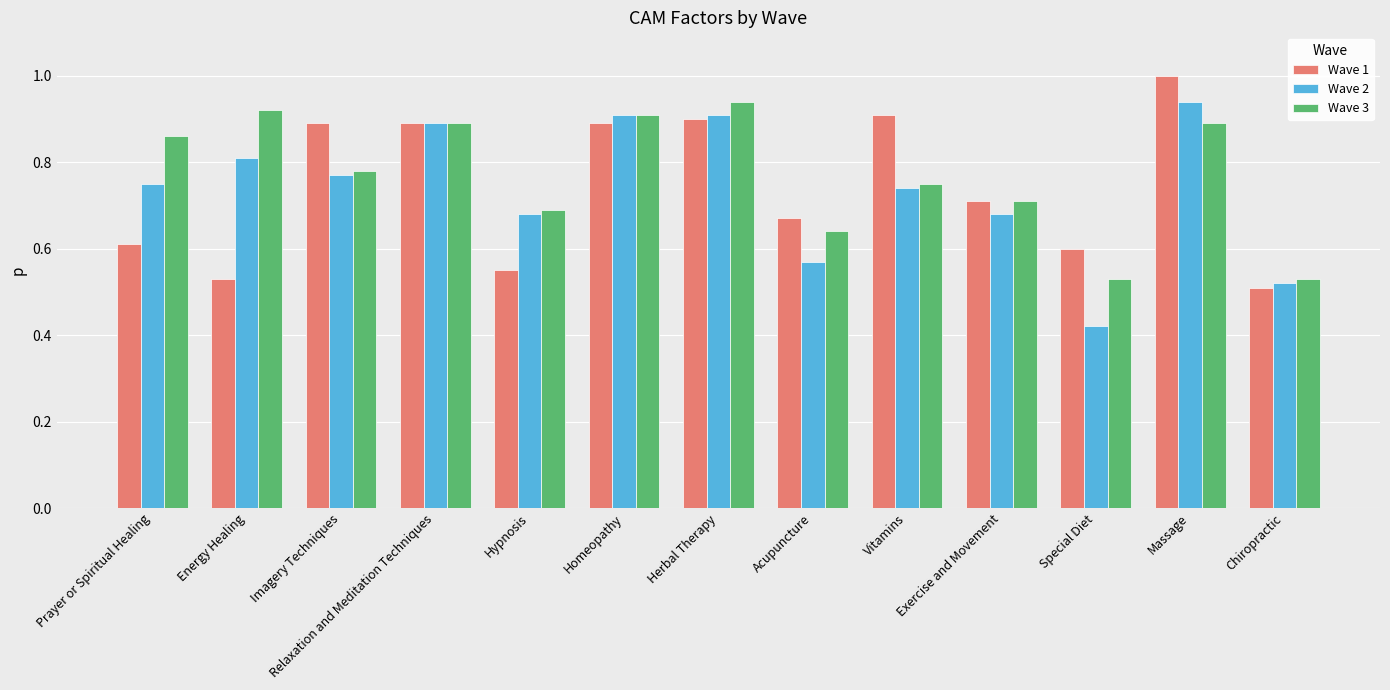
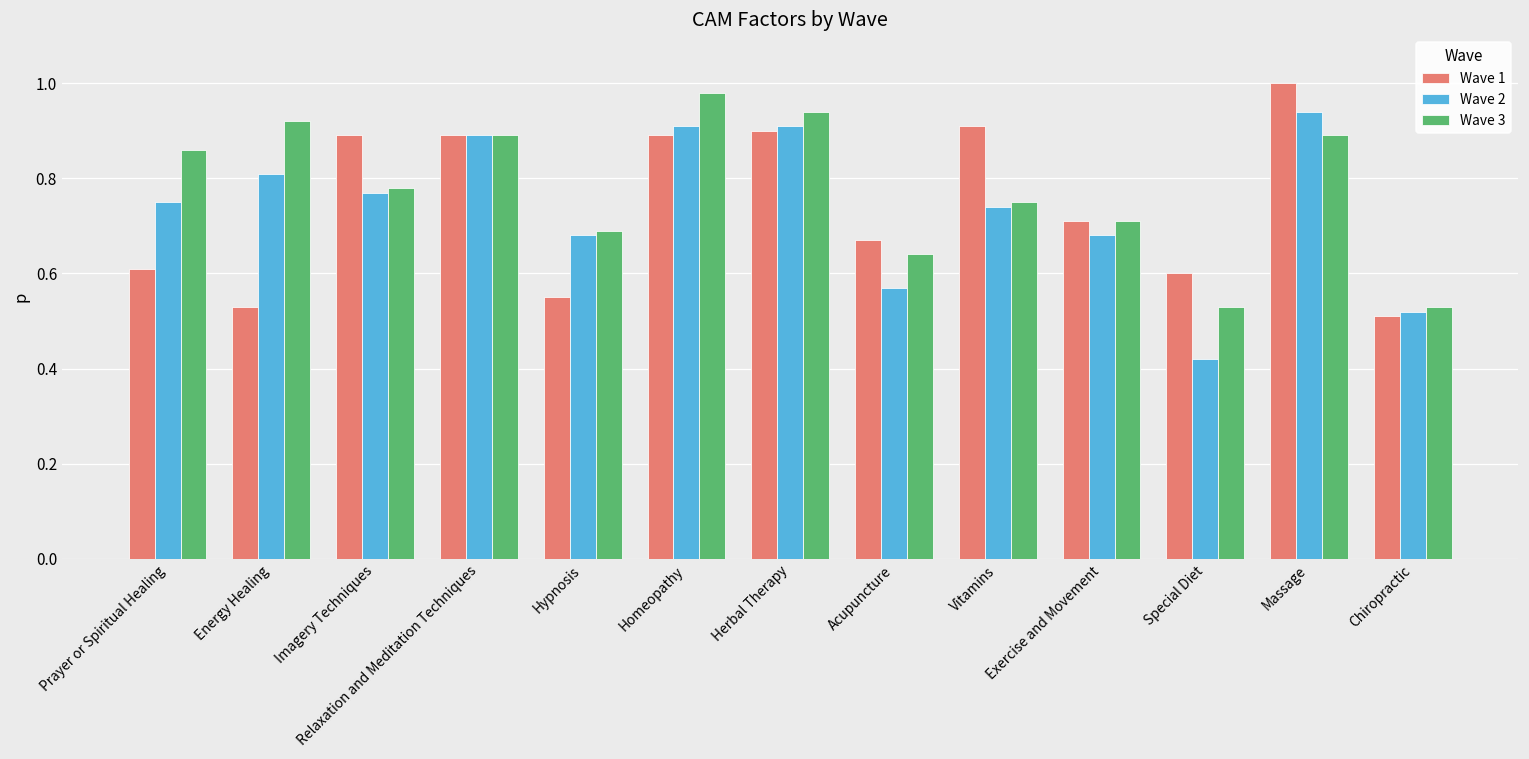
  {
    "Wave 1": {
      "Prayer or Spiritual Healing": 0.61,
      "Energy Healing": 0.53,
      "Imagery Techniques": 0.89,
      "Relaxation and Meditation Techniques": 0.89,
      "Hypnosis": 0.55,
      "Homeopathy": 0.89,
      "Herbal Therapy": 0.90,
      "Acupuncture": 0.67,
      "Vitamins": 0.91,
      "Exercise and Movement": 0.71,
      "Special Diet": 0.60,
      "Massage": 1.00,
      "Chiropractic": 0.51
    },
    "Wave 2": {
      "Prayer or Spiritual Healing": 0.75,
      "Energy Healing": 0.81,
      "Imagery Techniques": 0.77,
      "Relaxation and Meditation Techniques": 0.89,
      "Hypnosis": 0.68,
      "Homeopathy": 0.91,
      "Herbal Therapy": 0.91,
      "Acupuncture": 0.57,
      "Vitamins": 0.74,
      "Exercise and Movement": 0.68,
      "Special Diet": 0.42,
      "Massage": 0.94,
      "Chiropractic": 0.52
    },
    "Wave 3": {
      "Prayer or Spiritual Healing": 0.86,
      "Energy Healing": 0.92,
      "Imagery Techniques": 0.78,
      "Relaxation and Meditation Techniques": 0.89,
      "Hypnosis": 0.69,
-     "Homeopathy": 0.91,
+     "Homeopathy": 0.98,
      "Herbal Therapy": 0.94,
      "Acupuncture": 0.64,
      "Vitamins": 0.75,
      "Exercise and Movement": 0.71,
      "Special Diet": 0.53,
      "Massage": 0.89,
      "Chiropractic": 0.53
    }
  }
